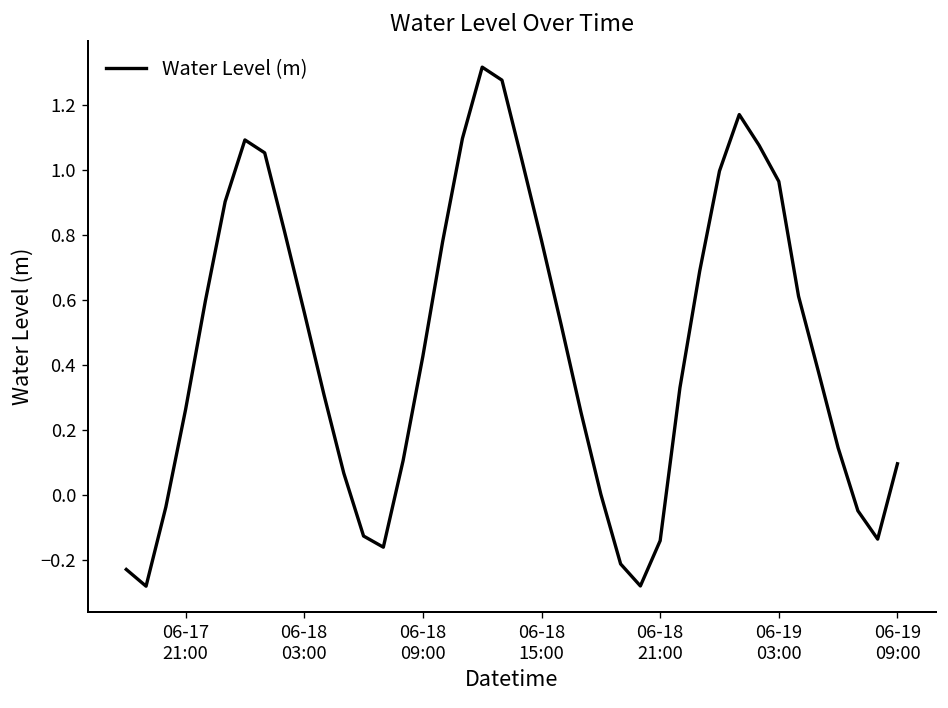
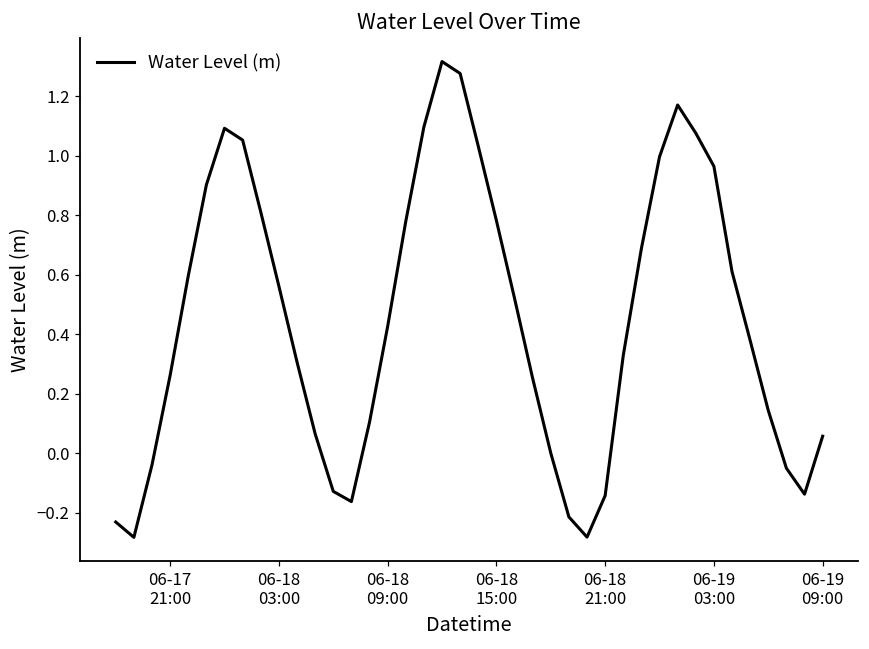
  {
    "06-17 21:00": 0.26,
    "06-18 03:00": 0.56,
    "06-18 09:00": 0.43,
    "06-18 15:00": 0.78,
    "06-18 21:00": -0.14,
    "06-19 03:00": 0.96,
-   "06-19 09:00": 0.10
+   "06-19 09:00": 0.06
  }
